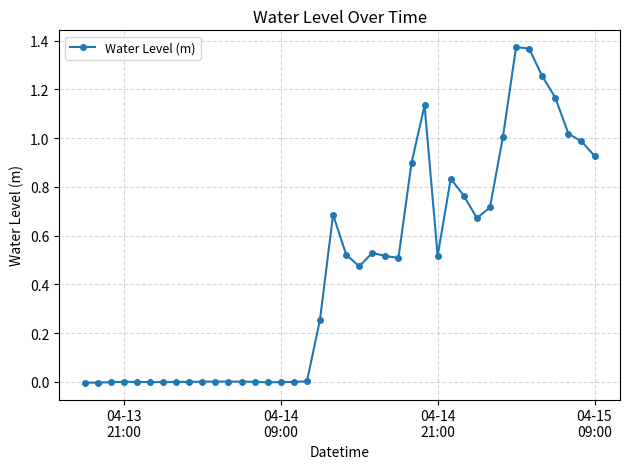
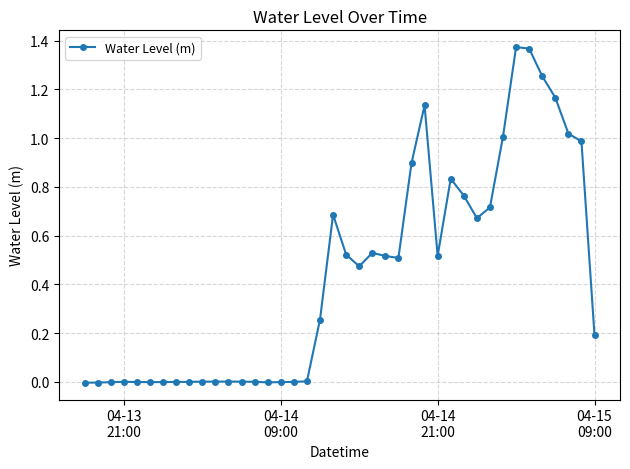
  {
    "04-13 21:00": 0.00,
    "04-14 09:00": 0.00,
    "04-14 21:00": 0.52,
-   "04-15 09:00": 0.93
+   "04-15 09:00": 0.19
  }
